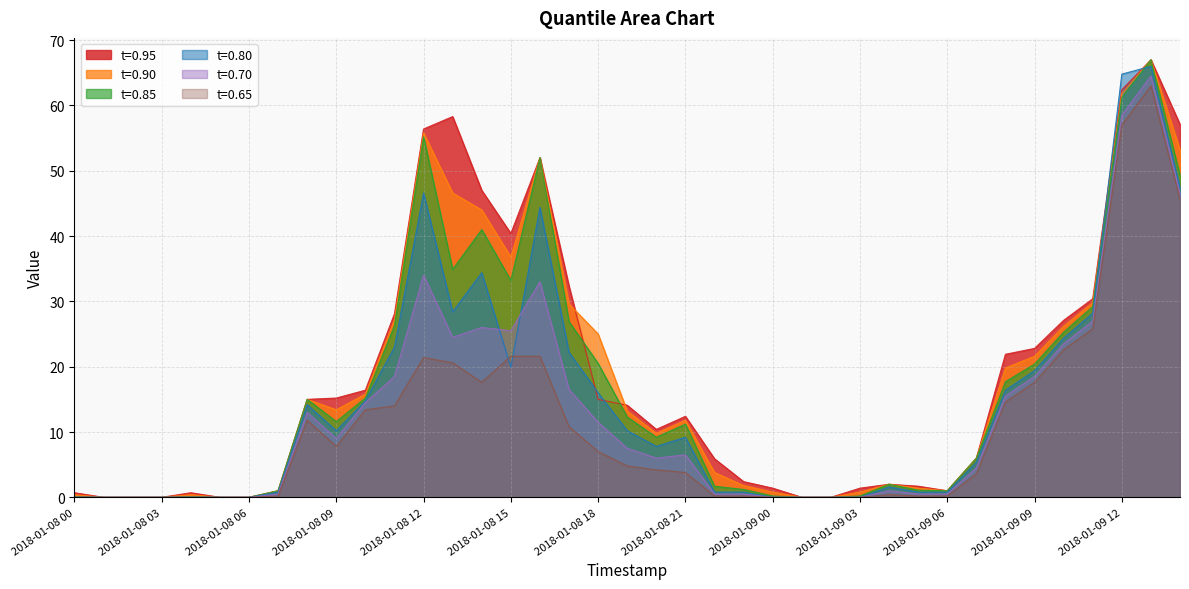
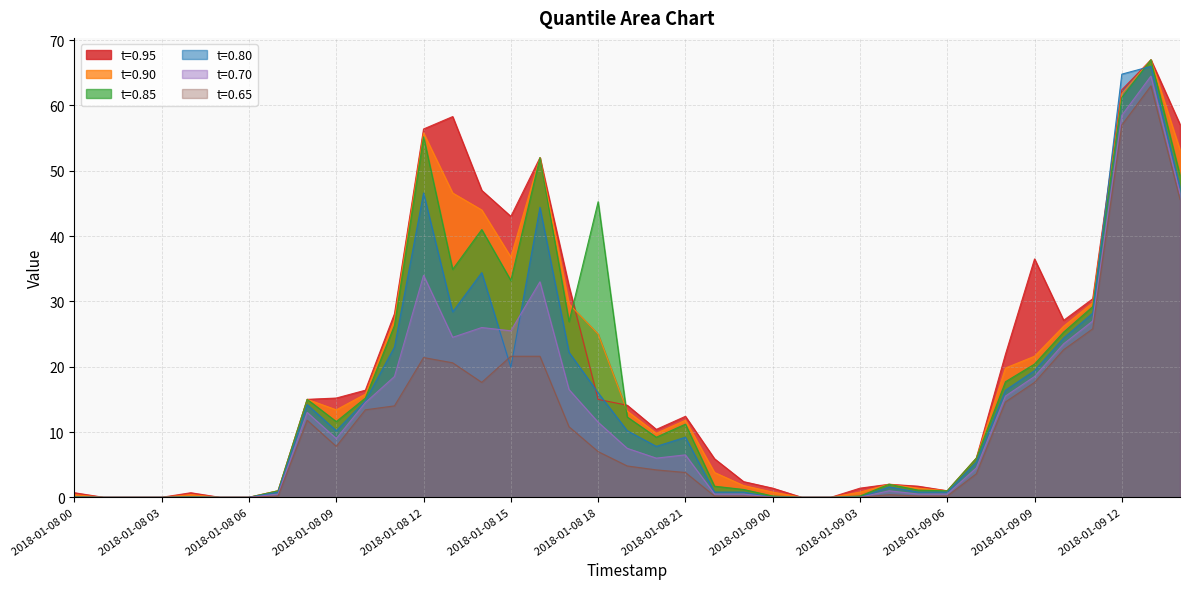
  {
    "t=0.95": {
      "2018-01-08 09": 15,
      "2018-01-08 12": 56,
-     "2018-01-08 15": 40,
+     "2018-01-08 15": 43,
      "2018-01-08 18": 15,
      "2018-01-08 21": 12,
      "2018-01-09 00": 1,
      "2018-01-09 03": 1,
-     "2018-01-09 09": 23,
+     "2018-01-09 09": 37,
      "2018-01-09 12": 62
    },
    "t=0.90": {
      "2018-01-08 09": 13,
      "2018-01-08 12": 56,
      "2018-01-08 15": 37,
      "2018-01-08 18": 25,
      "2018-01-08 21": 12,
      "2018-01-09 00": 1,
      "2018-01-09 03": 1,
      "2018-01-09 09": 22,
      "2018-01-09 12": 62
    },
    "t=0.85": {
      "2018-01-08 09": 12,
      "2018-01-08 12": 55,
      "2018-01-08 15": 33,
-     "2018-01-08 18": 20,
+     "2018-01-08 18": 45,
      "2018-01-08 21": 11,
      "2018-01-09 09": 20,
      "2018-01-09 12": 61
    },
    "t=0.80": {
      "2018-01-08 09": 10,
      "2018-01-08 12": 47,
      "2018-01-08 15": 20,
      "2018-01-08 18": 16,
      "2018-01-08 21": 9,
      "2018-01-09 09": 19,
      "2018-01-09 12": 65
    }
  }
